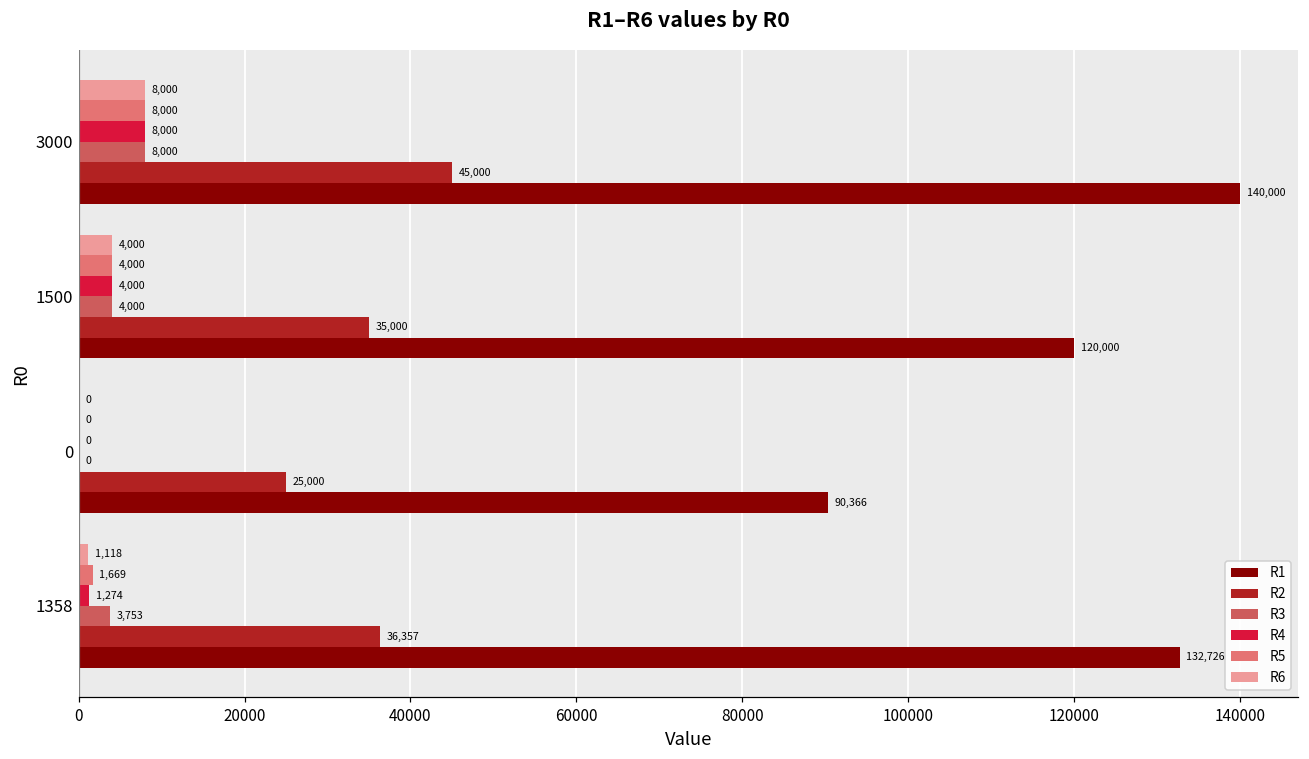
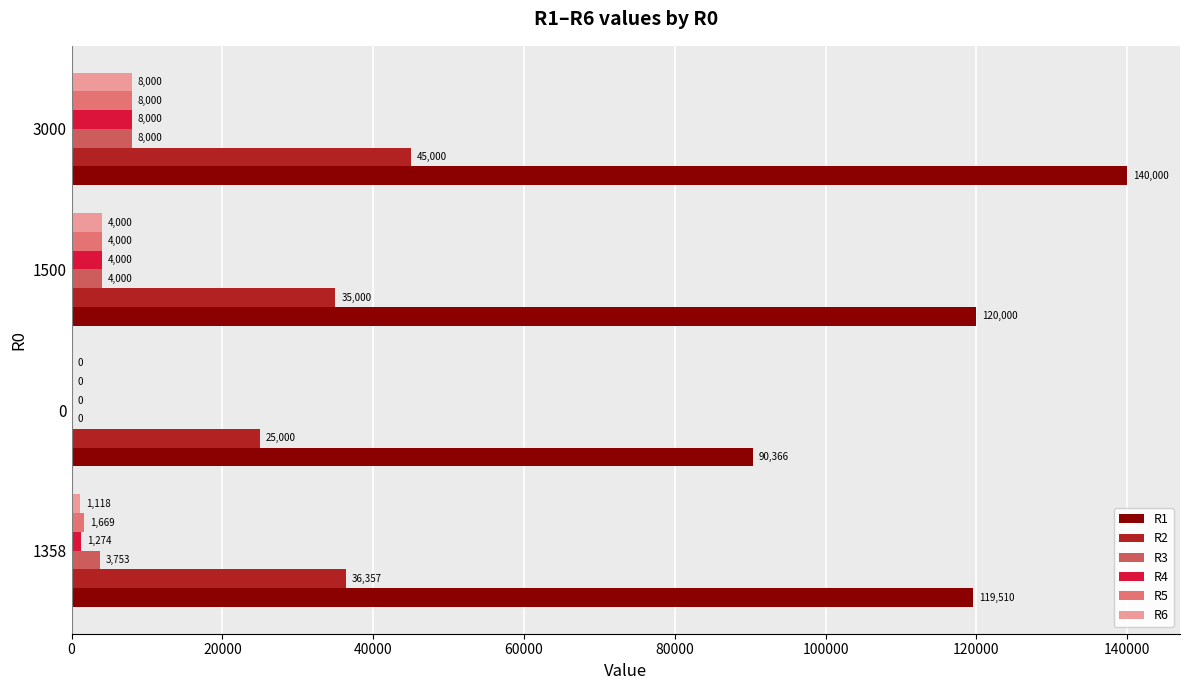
  {
    "R1": {
      "3000": "140,000",
      "1500": "120,000",
      "0": "90,366",
-     "1358": "132,726"
+     "1358": "119,510"
    }
  }
